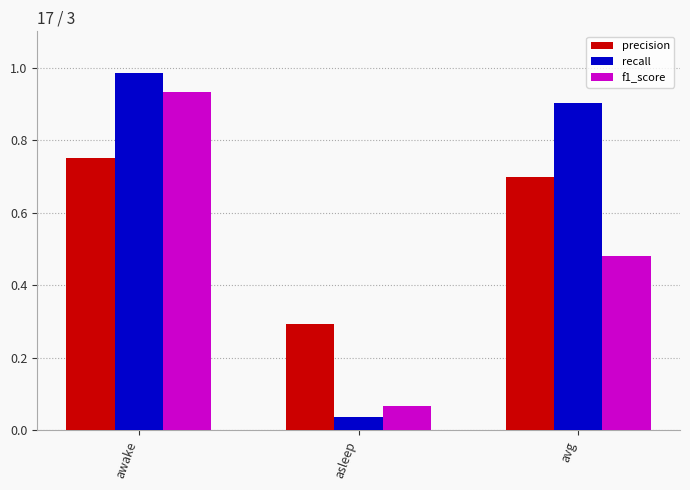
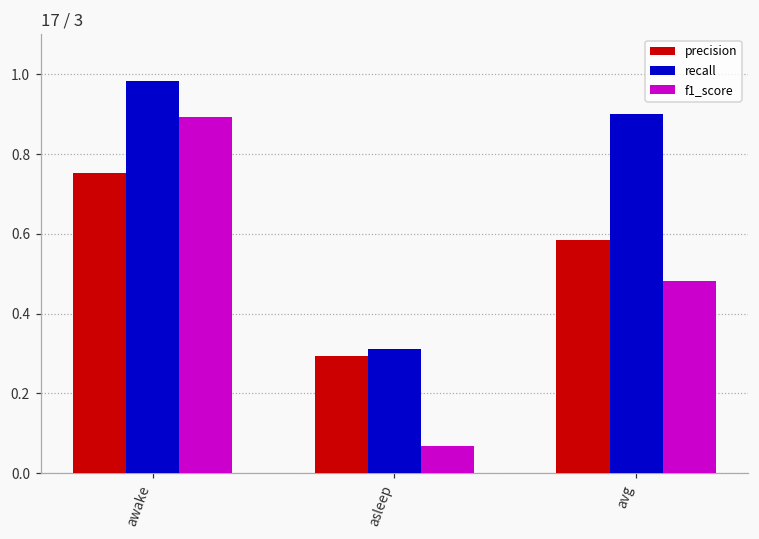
  {
    "precision": {
      "awake": 0.75,
      "asleep": 0.29,
-     "avg": 0.70
+     "avg": 0.59
    },
    "recall": {
      "awake": 0.98,
-     "asleep": 0.04,
+     "asleep": 0.31,
      "avg": 0.90
    },
    "f1_score": {
-     "awake": 0.93,
+     "awake": 0.89,
      "asleep": 0.07,
      "avg": 0.48
    }
  }
